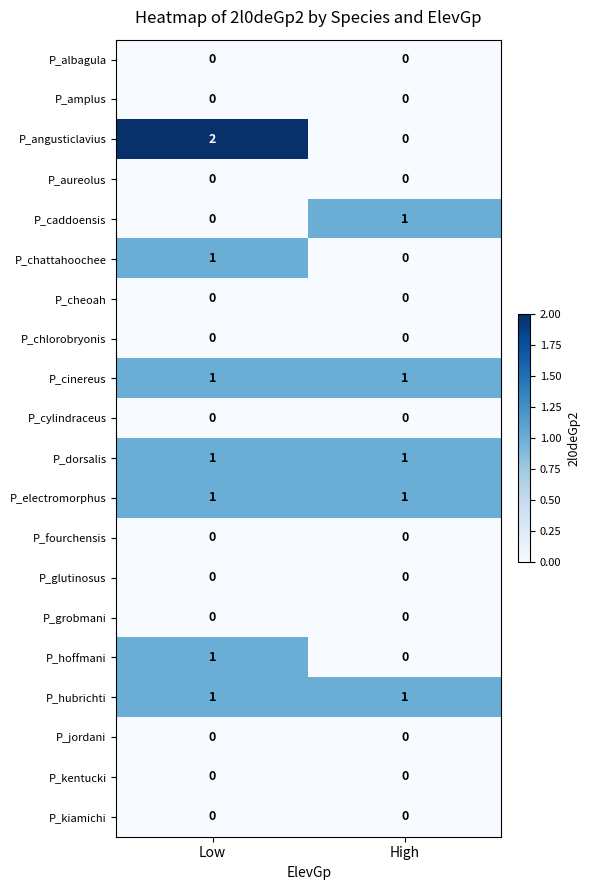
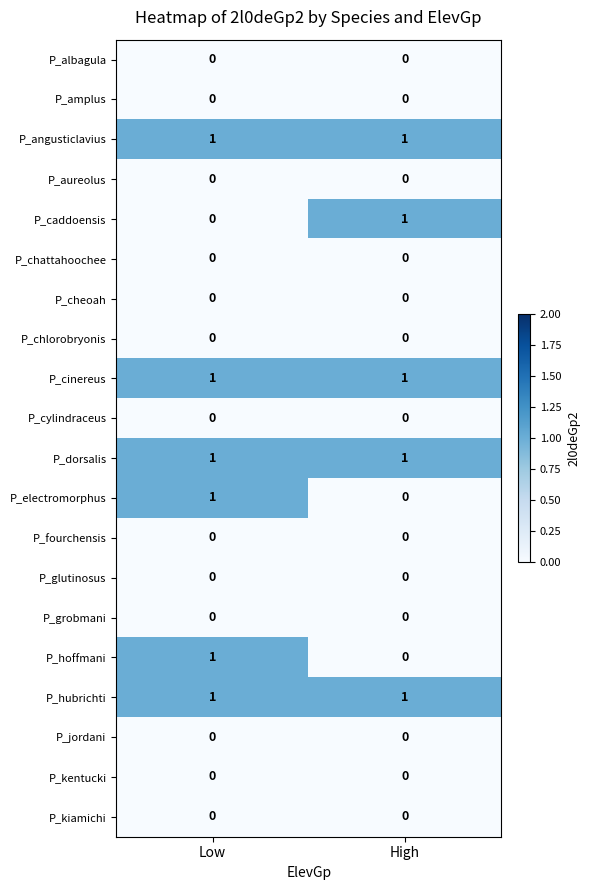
  {
    "P_albagula": {
      "Low": 0,
      "High": 0
    },
    "P_amplus": {
      "Low": 0,
      "High": 0
    },
    "P_angusticlavius": {
-     "Low": 2,
-     "High": 0
+     "Low": 1,
+     "High": 1
    },
    "P_aureolus": {
      "Low": 0,
      "High": 0
    },
    "P_caddoensis": {
      "Low": 0,
      "High": 1
    },
    "P_chattahoochee": {
-     "Low": 1,
+     "Low": 0,
      "High": 0
    },
    "P_cheoah": {
      "Low": 0,
      "High": 0
    },
    "P_chlorobryonis": {
      "Low": 0,
      "High": 0
    },
    "P_cinereus": {
      "Low": 1,
      "High": 1
    },
    "P_cylindraceus": {
      "Low": 0,
      "High": 0
    },
    "P_dorsalis": {
      "Low": 1,
      "High": 1
    },
    "P_electromorphus": {
      "Low": 1,
-     "High": 1
+     "High": 0
    },
    "P_fourchensis": {
      "Low": 0,
      "High": 0
    },
    "P_glutinosus": {
      "Low": 0,
      "High": 0
    },
    "P_grobmani": {
      "Low": 0,
      "High": 0
    },
    "P_hoffmani": {
      "Low": 1,
      "High": 0
    },
    "P_hubrichti": {
      "Low": 1,
      "High": 1
    },
    "P_jordani": {
      "Low": 0,
      "High": 0
    },
    "P_kentucki": {
      "Low": 0,
      "High": 0
    },
    "P_kiamichi": {
      "Low": 0,
      "High": 0
    }
  }
